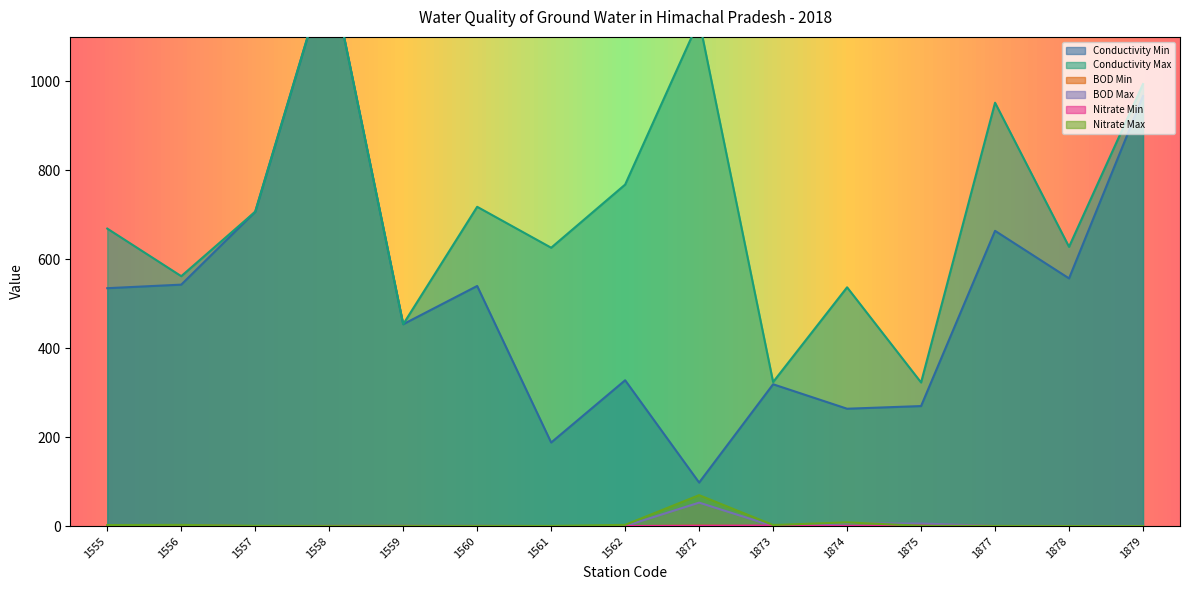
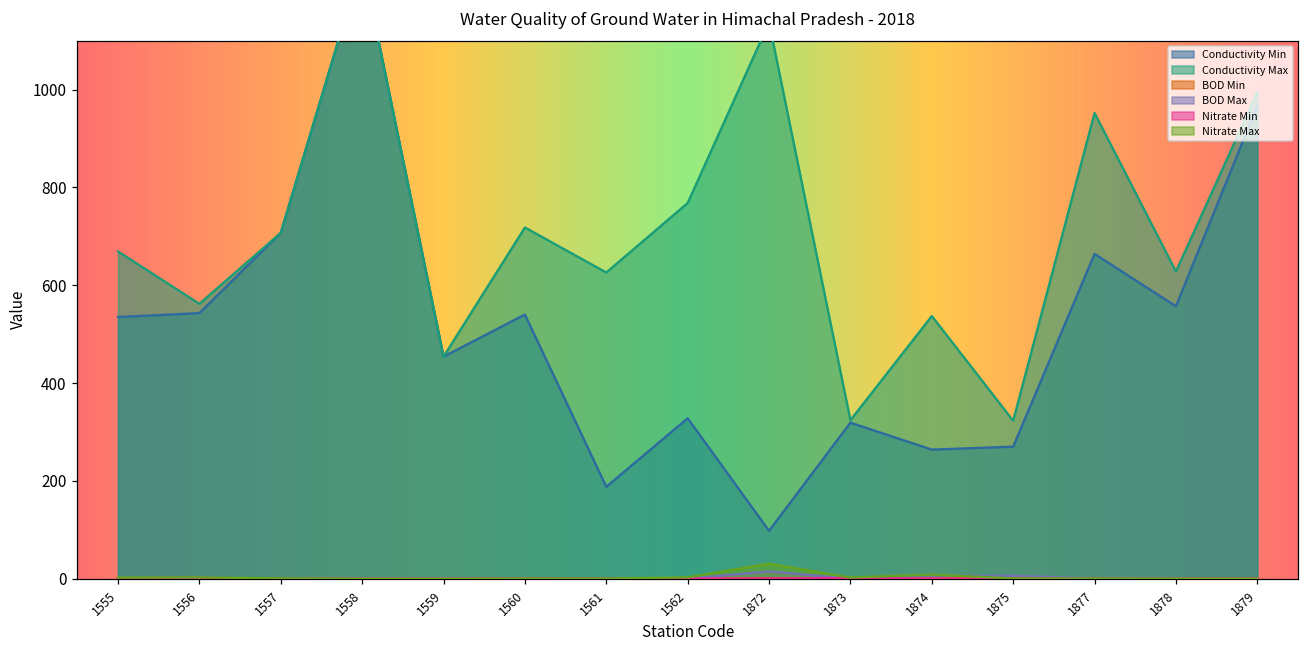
  {
    "BOD Max": {
-     "1872": 50
+     "1872": 20
    },
    "Nitrate Max": {
-     "1872": 70
+     "1872": 30
    }
  }
